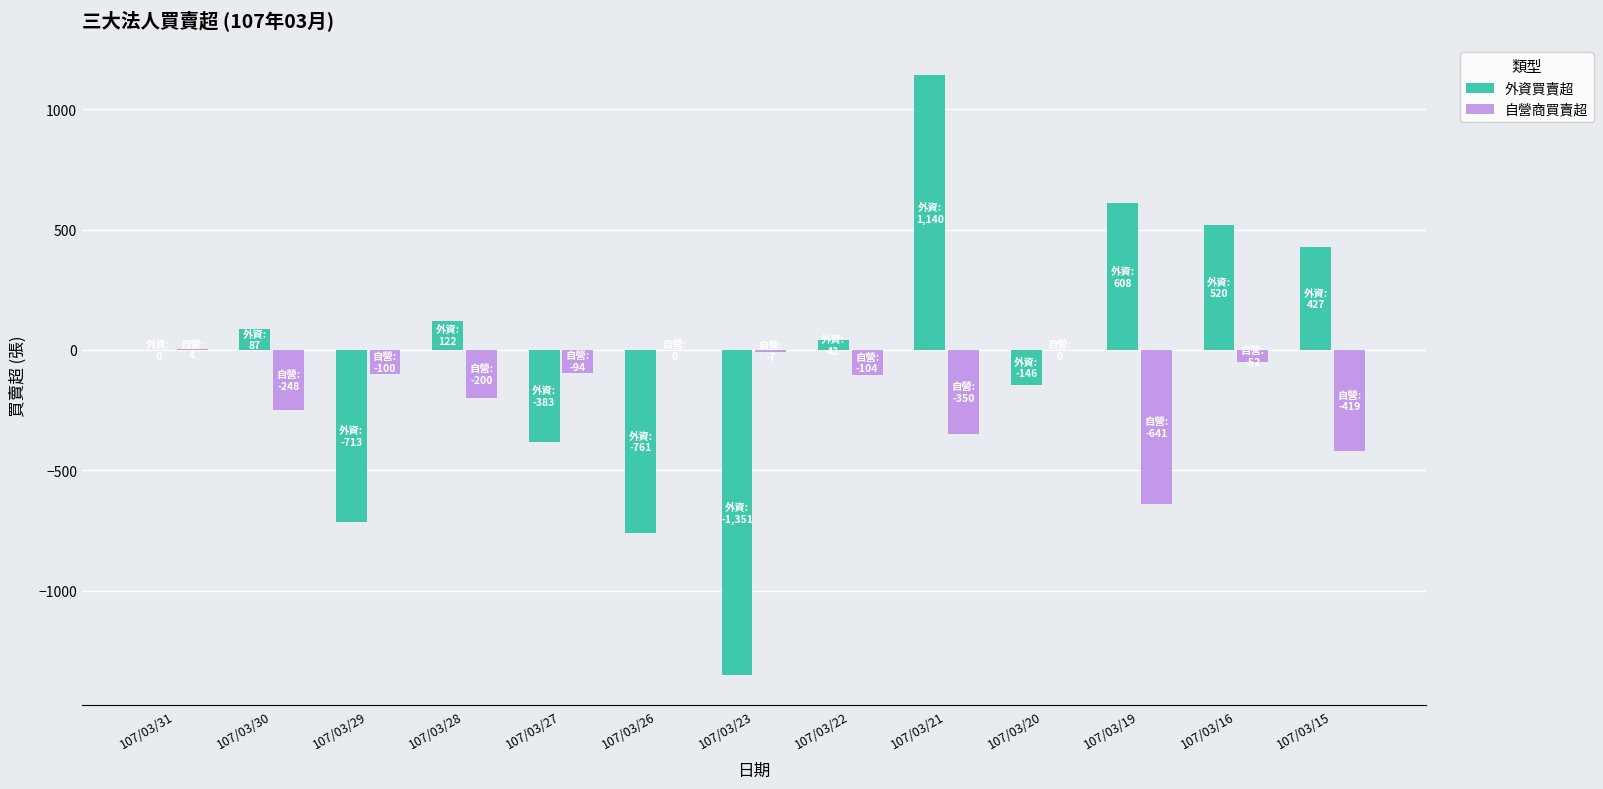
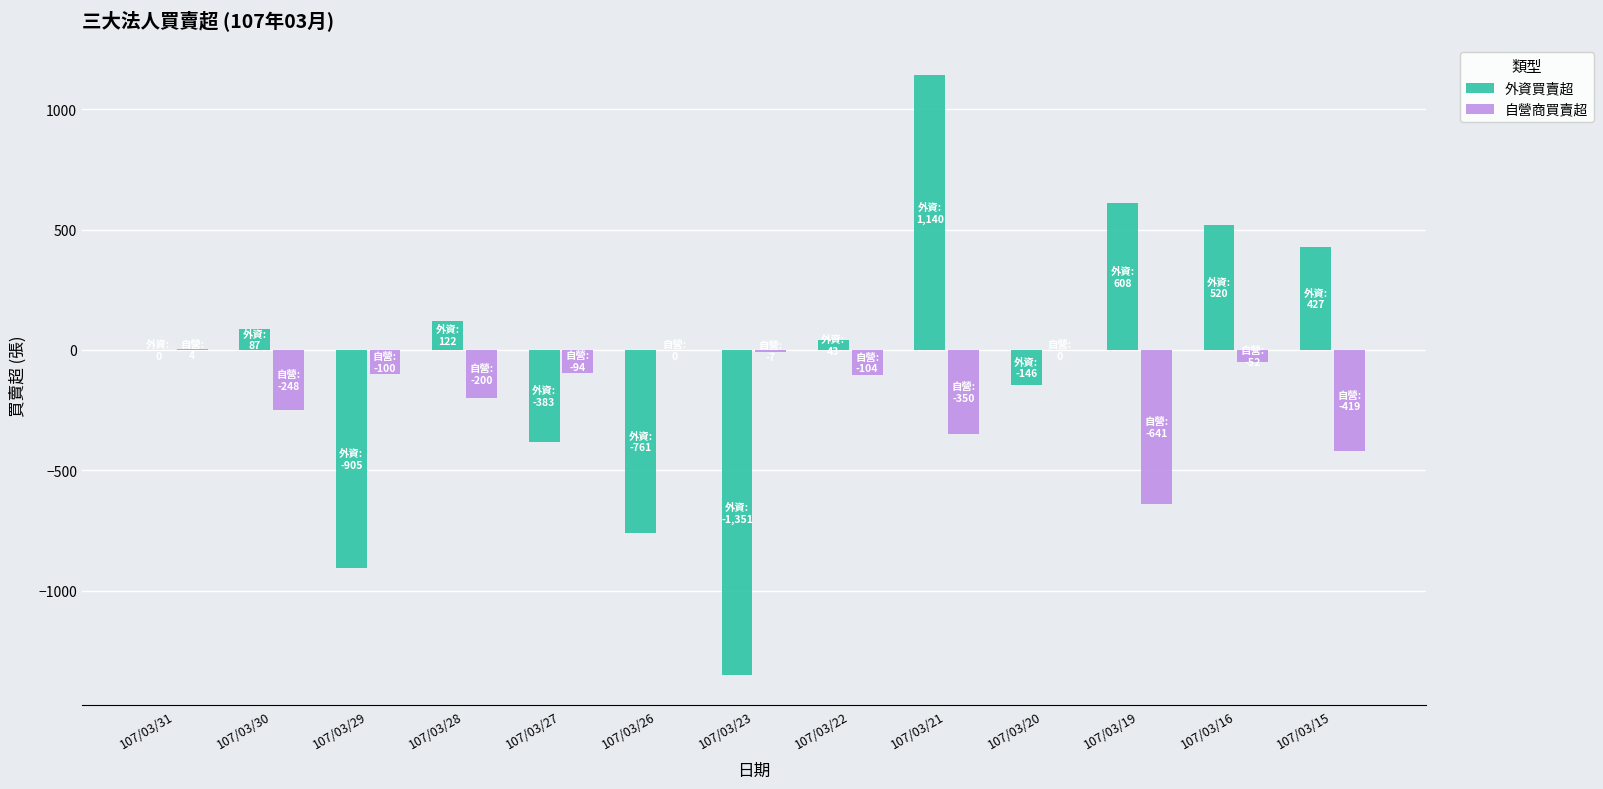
  {
    "外資買賣超": {
      "107/03/30": "87",
-     "107/03/29": "-713",
+     "107/03/29": "-905",
      "107/03/28": "122",
      "107/03/27": "-383",
      "107/03/26": "-761",
      "107/03/23": "-1,351",
      "107/03/21": "1,140",
      "107/03/20": "-146",
      "107/03/19": "608",
      "107/03/16": "520",
      "107/03/15": "427"
    },
    "自營商買賣超": {
      "107/03/30": "-248",
      "107/03/29": "-100",
      "107/03/28": "-200",
      "107/03/27": "-94",
      "107/03/22": "-104",
      "107/03/21": "-350",
      "107/03/19": "-641",
      "107/03/15": "-419"
    }
  }
